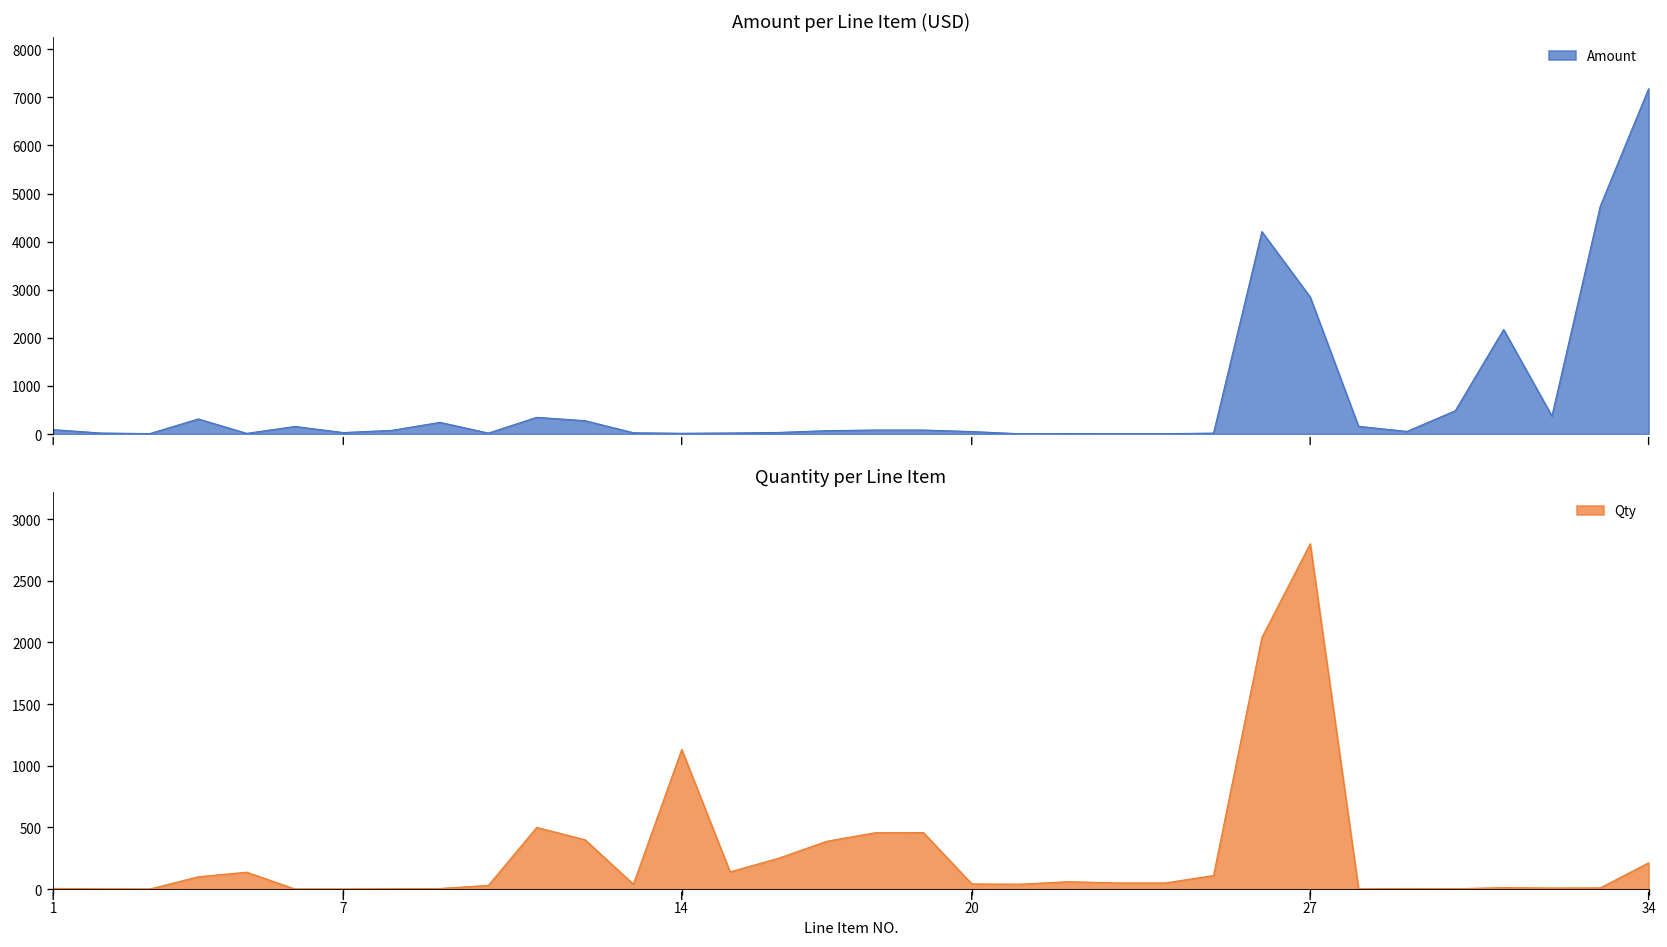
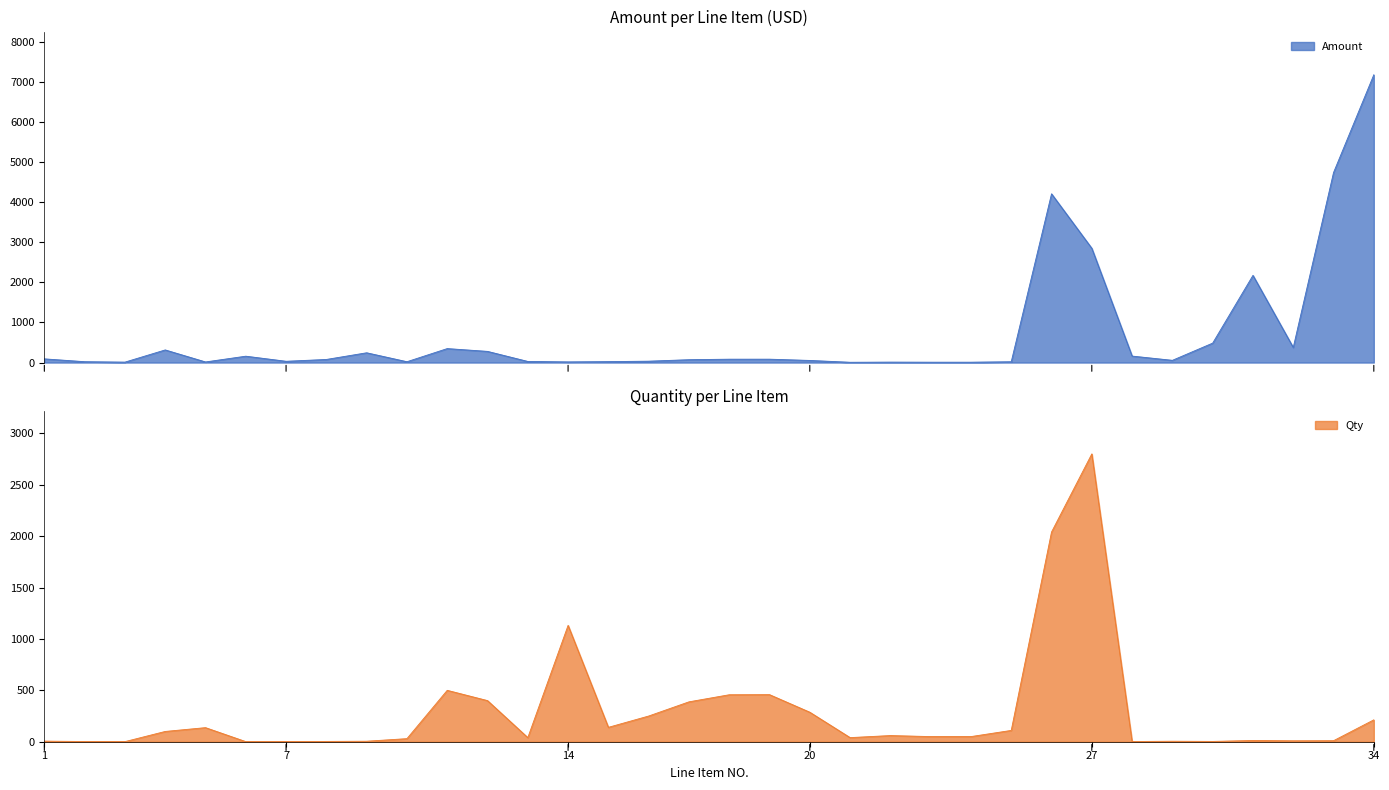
  {
    "Quantity per Line Item": {
      "1": 10,
      "7": 0,
      "14": 1130,
-     "20": 40,
+     "20": 290,
      "27": 2800,
      "34": 210
    }
  }
